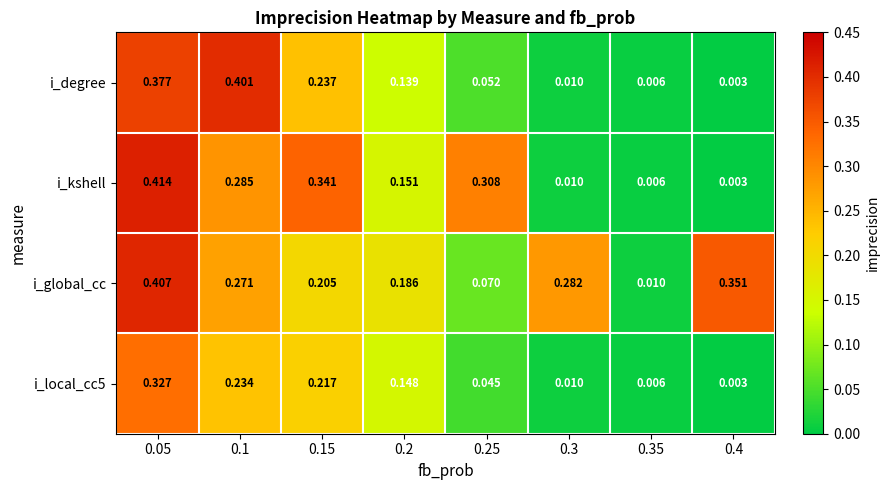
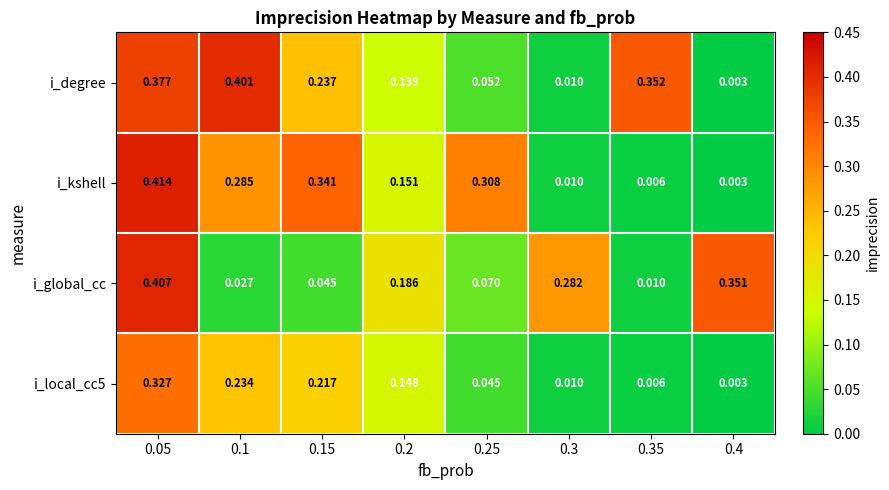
  {
    "i_degree": {
      "0.05": 0.377,
      "0.1": 0.401,
      "0.15": 0.237,
      "0.2": 0.139,
      "0.25": 0.052,
      "0.3": 0.010,
-     "0.35": 0.006,
+     "0.35": 0.352,
      "0.4": 0.003
    },
    "i_kshell": {
      "0.05": 0.414,
      "0.1": 0.285,
      "0.15": 0.341,
      "0.2": 0.151,
      "0.25": 0.308,
      "0.3": 0.010,
      "0.35": 0.006,
      "0.4": 0.003
    },
    "i_global_cc": {
      "0.05": 0.407,
-     "0.1": 0.271,
-     "0.15": 0.205,
+     "0.1": 0.027,
+     "0.15": 0.045,
      "0.2": 0.186,
      "0.25": 0.070,
      "0.3": 0.282,
      "0.35": 0.010,
      "0.4": 0.351
    },
    "i_local_cc5": {
      "0.05": 0.327,
      "0.1": 0.234,
      "0.15": 0.217,
      "0.2": 0.148,
      "0.25": 0.045,
      "0.3": 0.010,
      "0.35": 0.006,
      "0.4": 0.003
    }
  }
